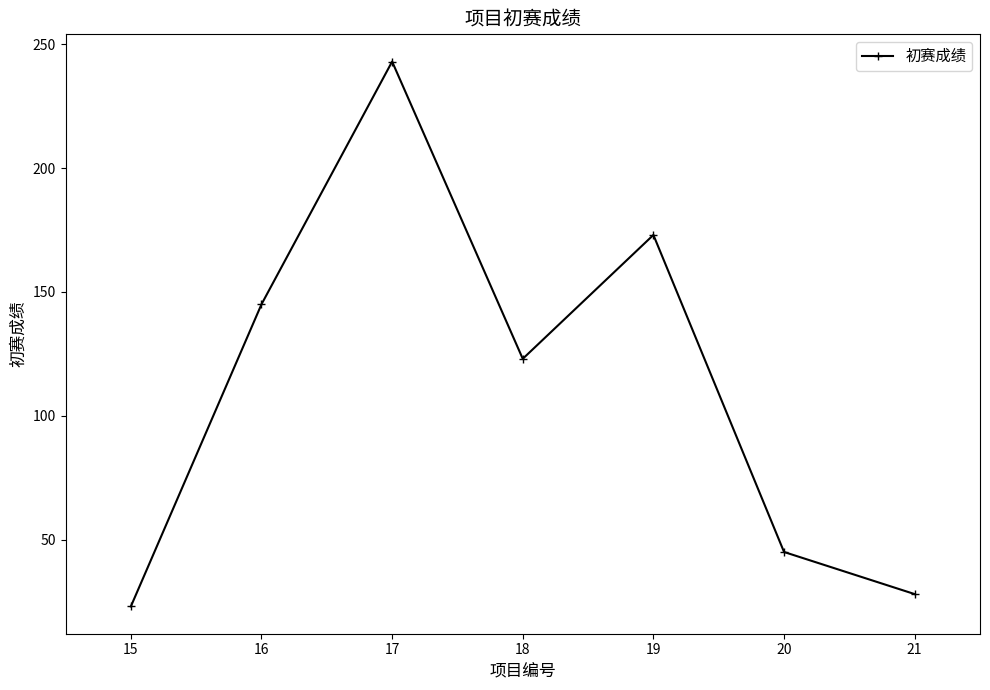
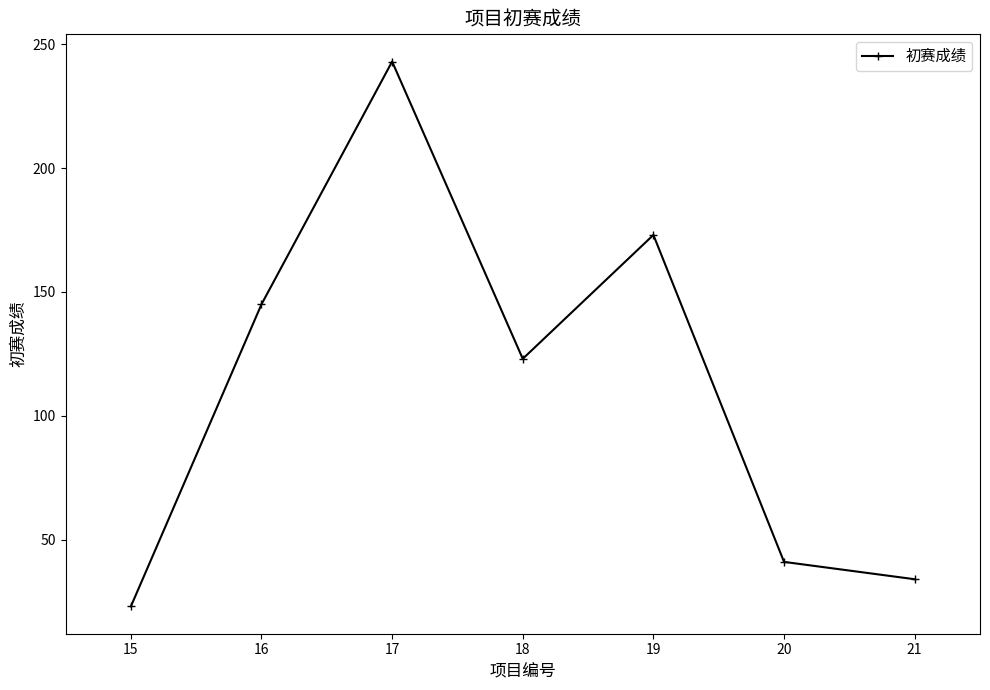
  {
    "15": 23,
    "16": 145,
    "17": 243,
    "18": 123,
    "19": 173,
-   "20": 45,
-   "21": 28
+   "20": 41,
+   "21": 34
  }
